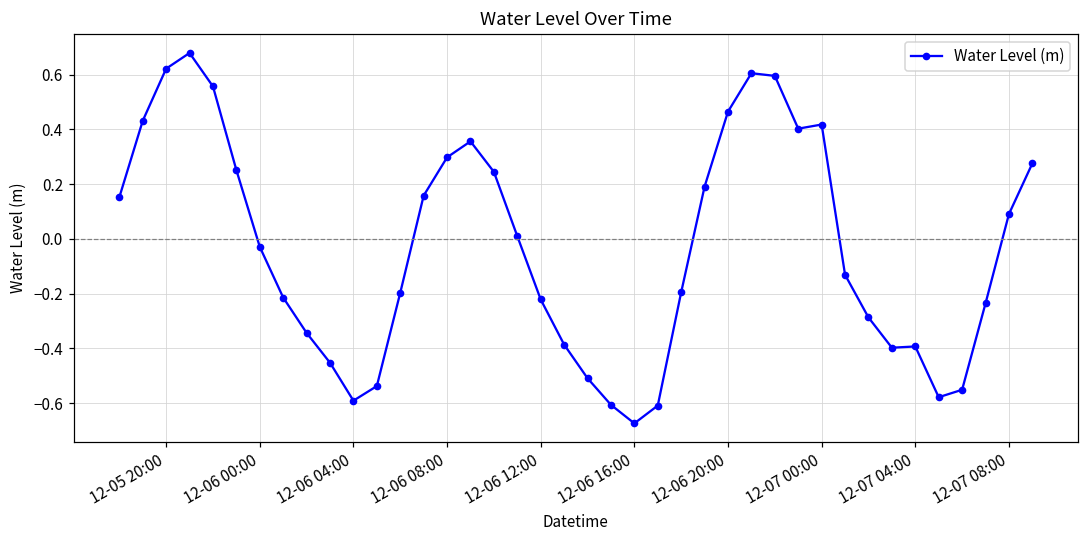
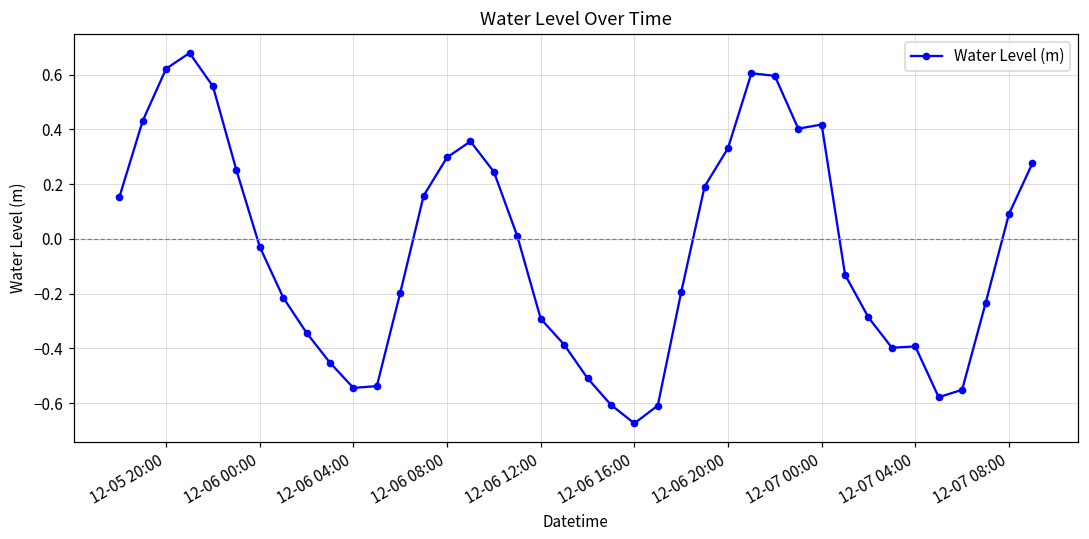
  {
    "12-05 20:00": 0.62,
    "12-06 00:00": -0.03,
-   "12-06 04:00": -0.59,
+   "12-06 04:00": -0.54,
    "12-06 08:00": 0.30,
-   "12-06 12:00": -0.22,
+   "12-06 12:00": -0.29,
    "12-06 16:00": -0.67,
-   "12-06 20:00": 0.46,
+   "12-06 20:00": 0.33,
    "12-07 00:00": 0.42,
    "12-07 04:00": -0.39,
    "12-07 08:00": 0.09
  }
